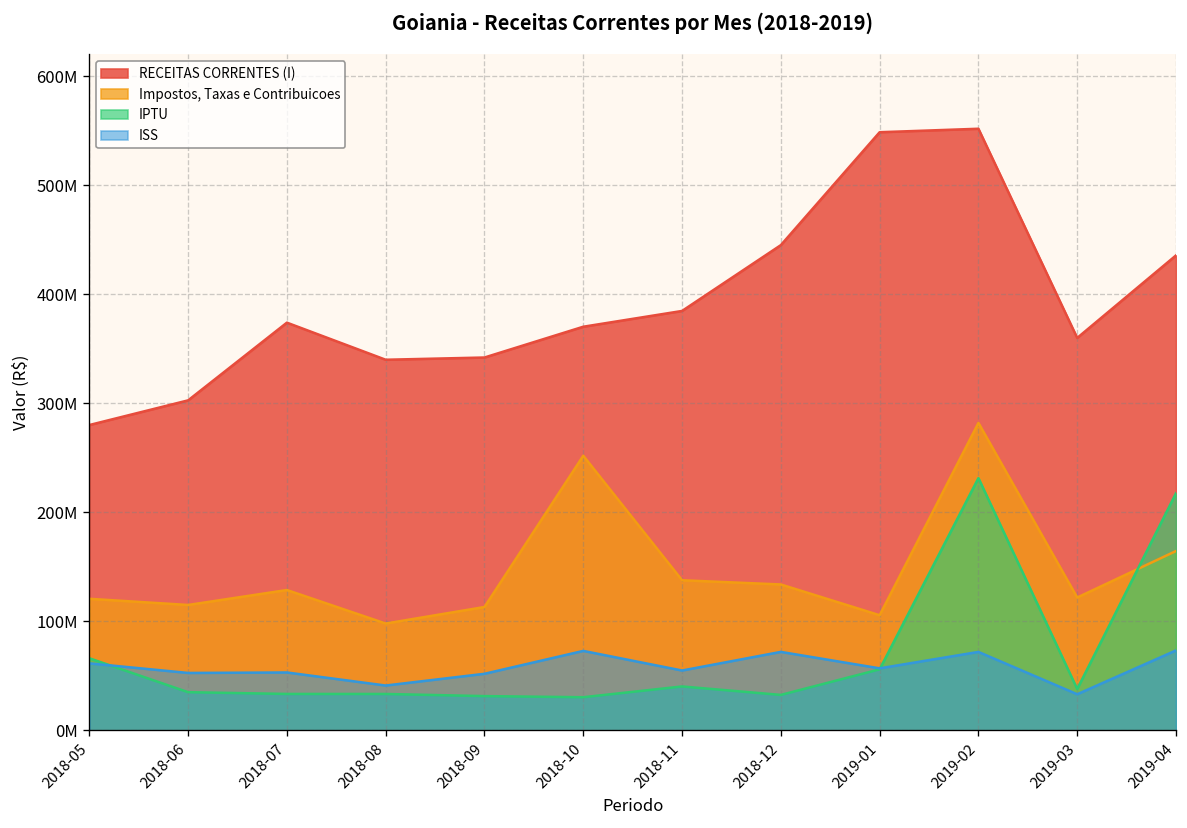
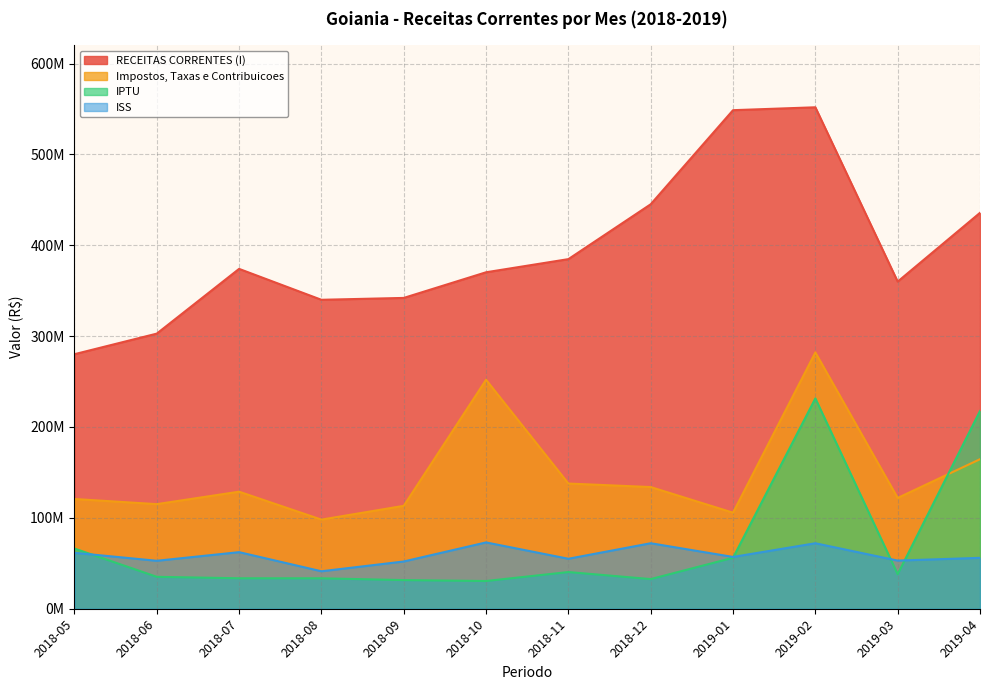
  {
    "RECEITAS CORRENTES (I)": {
      "2018-05": 280000000,
      "2018-06": 300000000,
      "2018-07": 370000000,
      "2018-08": 340000000,
      "2018-09": 340000000,
      "2018-10": 370000000,
      "2018-11": 380000000,
      "2018-12": 450000000,
      "2019-01": 550000000,
      "2019-02": 550000000,
      "2019-03": 360000000,
      "2019-04": 440000000
    },
    "Impostos, Taxas e Contribuicoes": {
      "2018-05": 120000000,
      "2018-06": 120000000,
      "2018-07": 130000000,
      "2018-08": 100000000,
      "2018-09": 110000000,
      "2018-10": 250000000,
      "2018-11": 140000000,
      "2018-12": 130000000,
      "2019-01": 110000000,
      "2019-02": 280000000,
      "2019-03": 120000000,
      "2019-04": 160000000
    },
    "IPTU": {
      "2018-05": 70000000,
      "2018-06": 40000000,
      "2018-07": 30000000,
      "2018-08": 30000000,
      "2018-09": 30000000,
      "2018-10": 30000000,
      "2018-11": 40000000,
      "2018-12": 30000000,
      "2019-02": 230000000,
      "2019-03": 40000000,
      "2019-04": 220000000
    },
    "ISS": {
      "2018-05": 60000000,
      "2018-06": 50000000,
-     "2018-07": 50000000,
+     "2018-07": 60000000,
      "2018-08": 40000000,
      "2018-09": 50000000,
      "2018-10": 70000000,
      "2018-11": 60000000,
      "2018-12": 70000000,
      "2019-02": 70000000,
-     "2019-03": 30000000,
-     "2019-04": 70000000
+     "2019-03": 50000000,
+     "2019-04": 60000000
    }
  }
